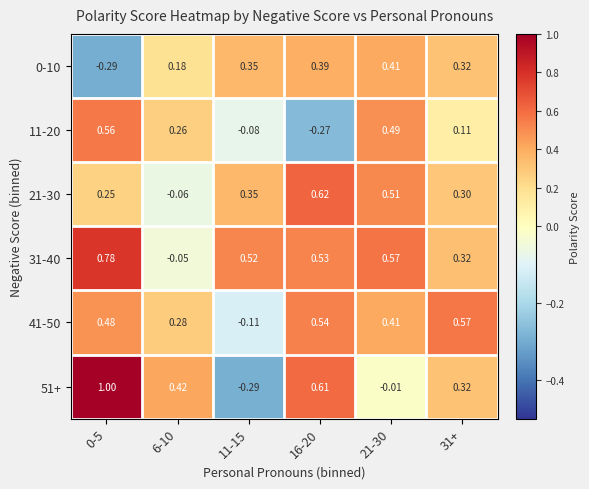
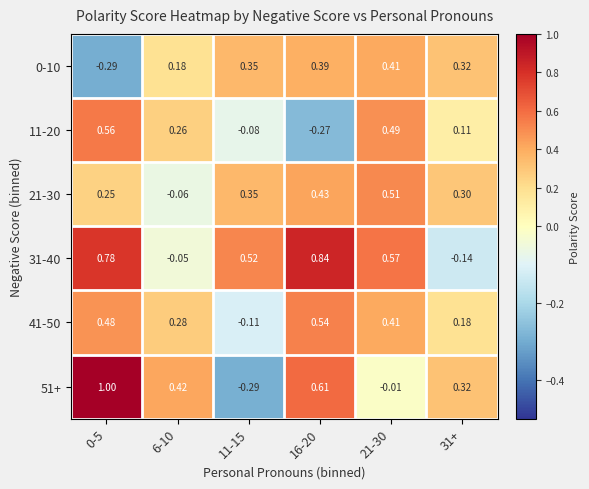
  {
    "0-10": {
      "0-5": -0.29,
      "6-10": 0.18,
      "11-15": 0.35,
      "16-20": 0.39,
      "21-30": 0.41,
      "31+": 0.32
    },
    "11-20": {
      "0-5": 0.56,
      "6-10": 0.26,
      "11-15": -0.08,
      "16-20": -0.27,
      "21-30": 0.49,
      "31+": 0.11
    },
    "21-30": {
      "0-5": 0.25,
      "6-10": -0.06,
      "11-15": 0.35,
-     "16-20": 0.62,
+     "16-20": 0.43,
      "21-30": 0.51,
      "31+": 0.30
    },
    "31-40": {
      "0-5": 0.78,
      "6-10": -0.05,
      "11-15": 0.52,
-     "16-20": 0.53,
+     "16-20": 0.84,
      "21-30": 0.57,
-     "31+": 0.32
+     "31+": -0.14
    },
    "41-50": {
      "0-5": 0.48,
      "6-10": 0.28,
      "11-15": -0.11,
      "16-20": 0.54,
      "21-30": 0.41,
-     "31+": 0.57
+     "31+": 0.18
    },
    "51+": {
      "0-5": 1.00,
      "6-10": 0.42,
      "11-15": -0.29,
      "16-20": 0.61,
      "21-30": -0.01,
      "31+": 0.32
    }
  }
